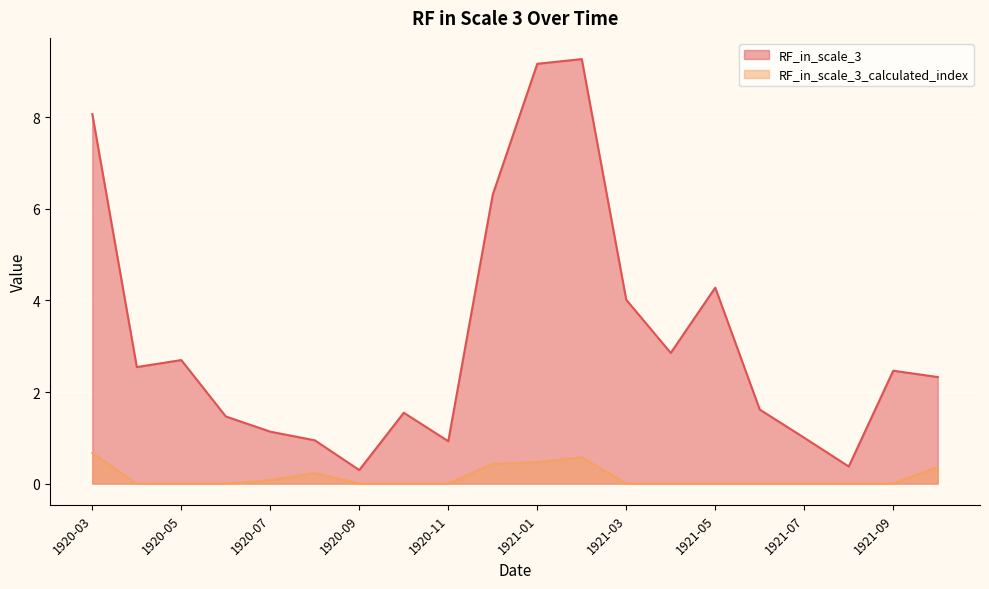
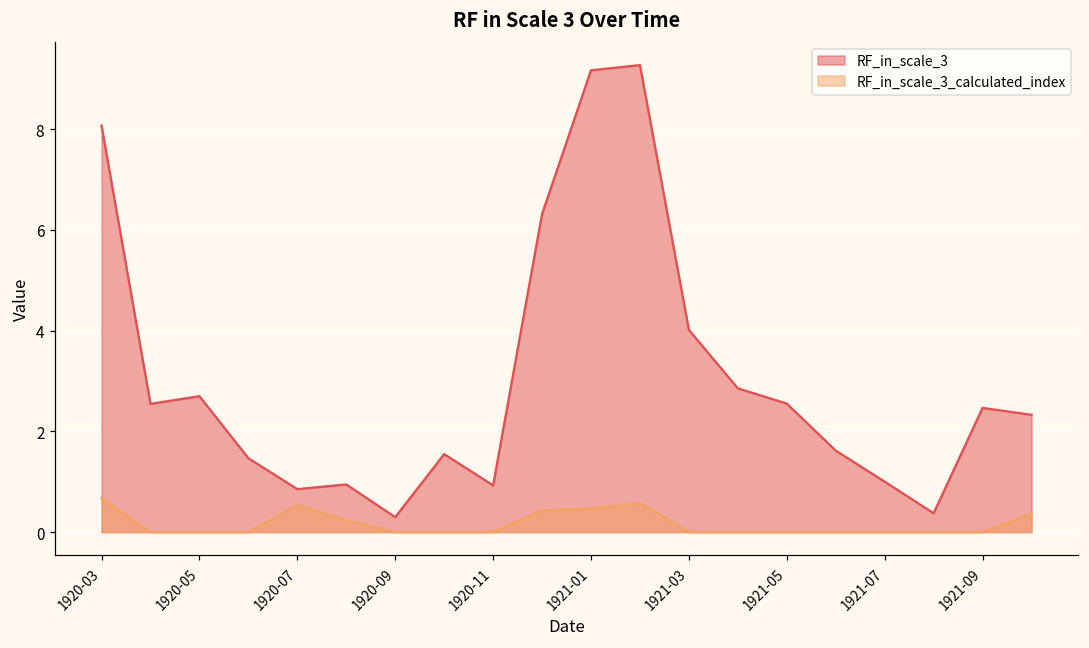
  {
    "RF_in_scale_3": {
      "1920-03": 8.1,
      "1920-05": 2.7,
-     "1920-07": 1.1,
+     "1920-07": 0.9,
      "1920-09": 0.3,
      "1920-11": 0.9,
      "1921-01": 9.2,
      "1921-03": 4.0,
-     "1921-05": 4.3,
+     "1921-05": 2.6,
      "1921-07": 1.0,
      "1921-09": 2.5
    },
    "RF_in_scale_3_calculated_index": {
      "1920-03": 0.7,
      "1920-05": 0.0,
-     "1920-07": 0.1,
+     "1920-07": 0.5,
      "1920-09": 0.0,
      "1920-11": 0.0,
      "1921-01": 0.5,
      "1921-03": 0.0,
      "1921-05": 0.0,
      "1921-07": 0.0,
      "1921-09": 0.0
    }
  }
